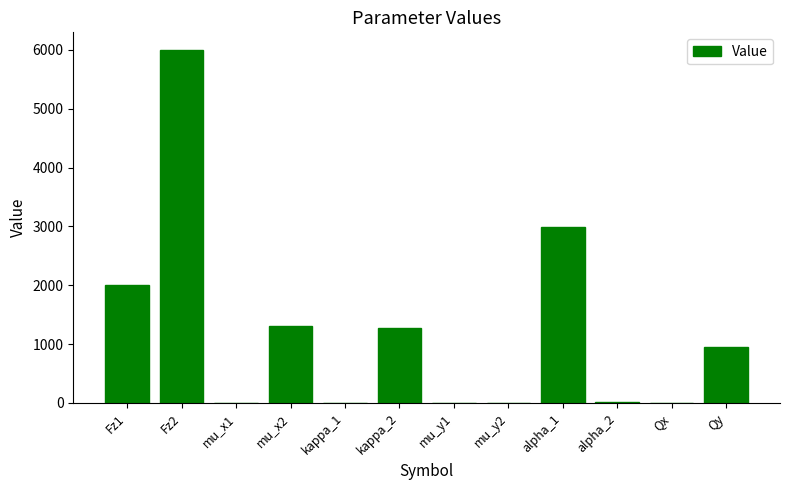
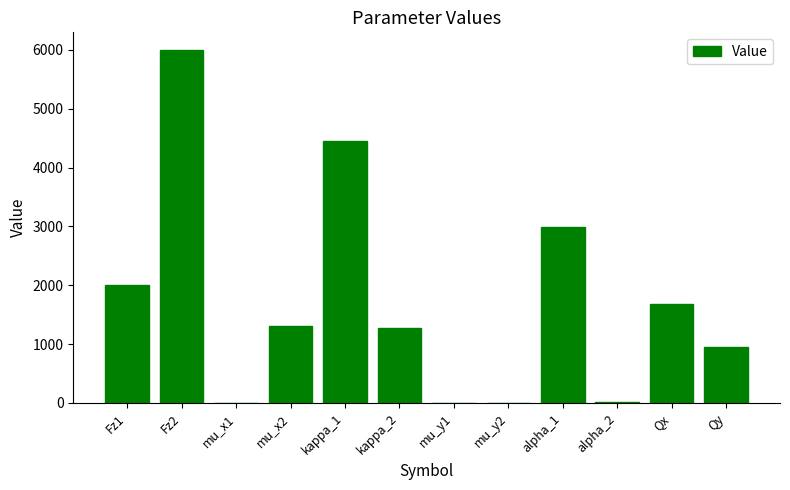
  {
    "Fz1": 2000,
    "Fz2": 6000,
    "mu_x2": 1300,
-   "kappa_1": 0,
+   "kappa_1": 4400,
    "kappa_2": 1300,
    "alpha_1": 3000,
-   "Qx": 0,
+   "Qx": 1700,
    "Qy": 900
  }
